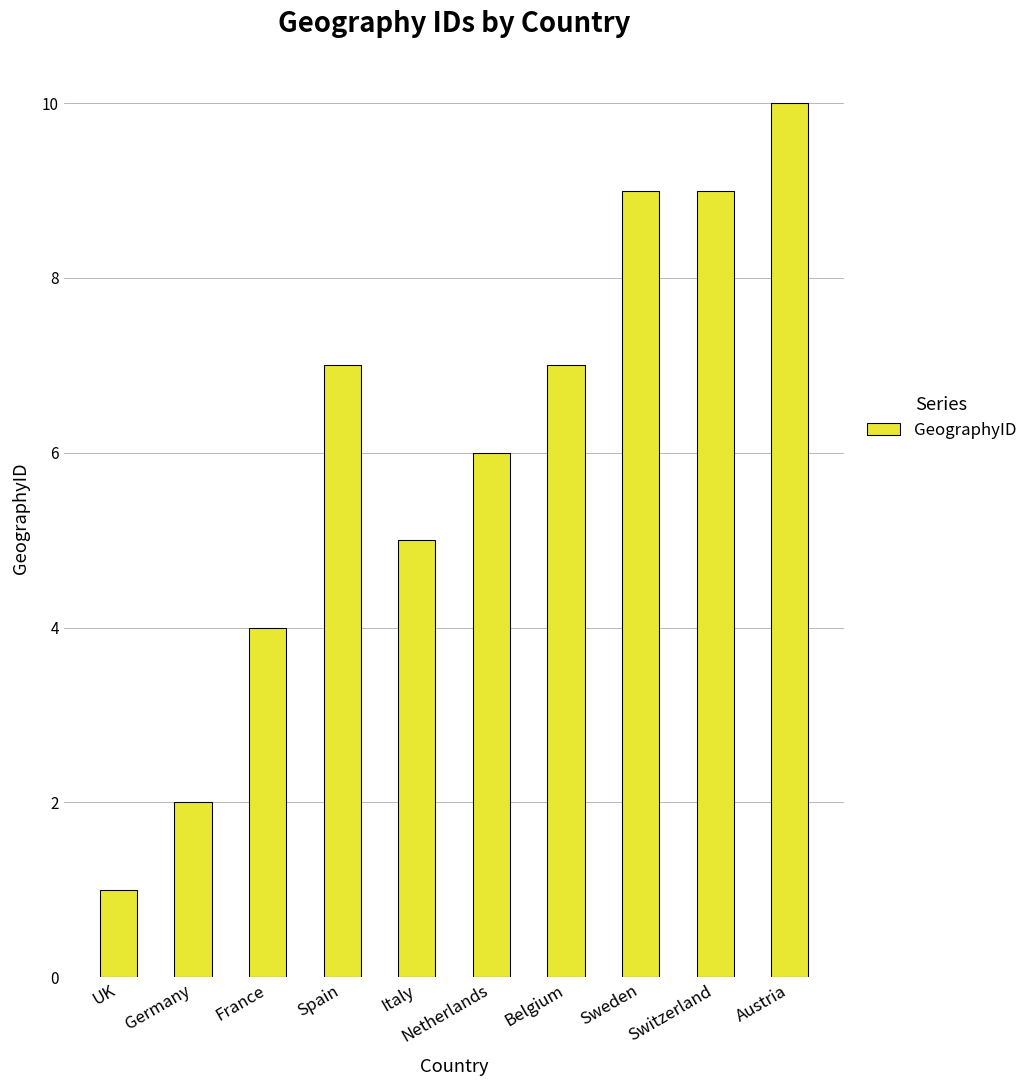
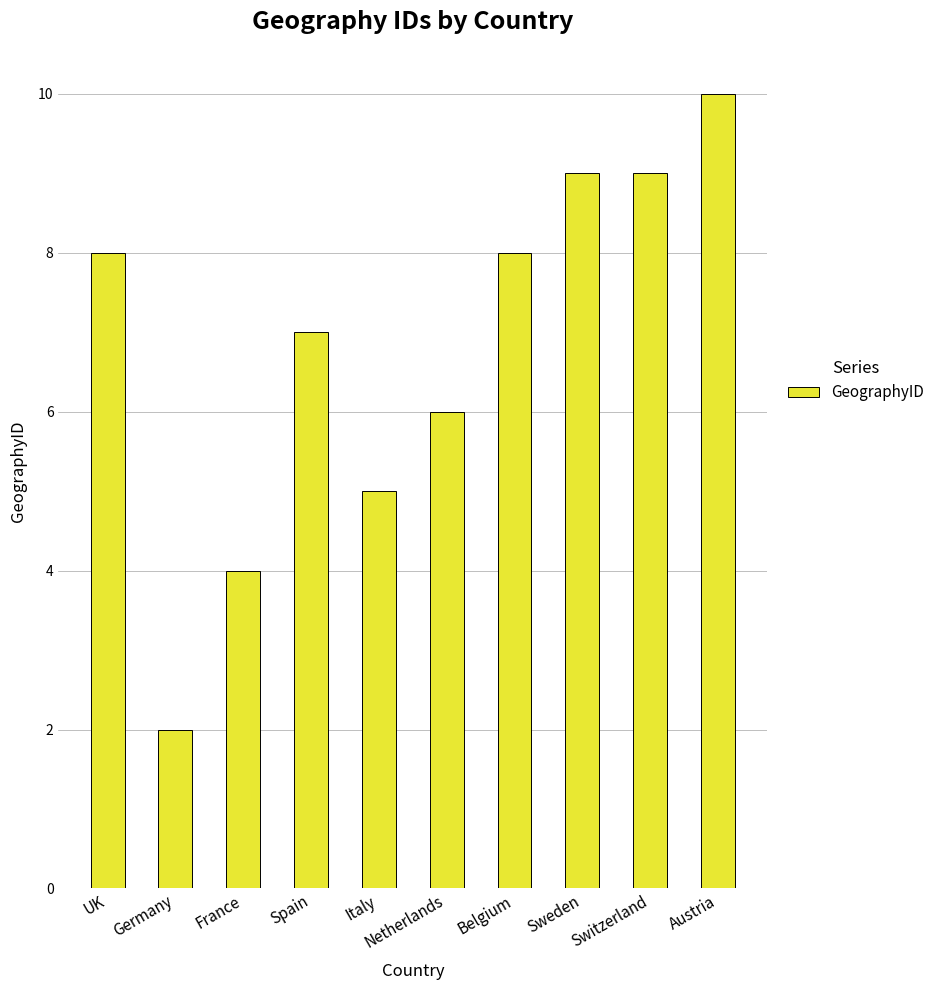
  {
-   "UK": 1,
+   "UK": 8,
    "Germany": 2,
    "France": 4,
    "Spain": 7,
    "Italy": 5,
    "Netherlands": 6,
-   "Belgium": 7,
+   "Belgium": 8,
    "Sweden": 9,
    "Switzerland": 9,
    "Austria": 10
  }
